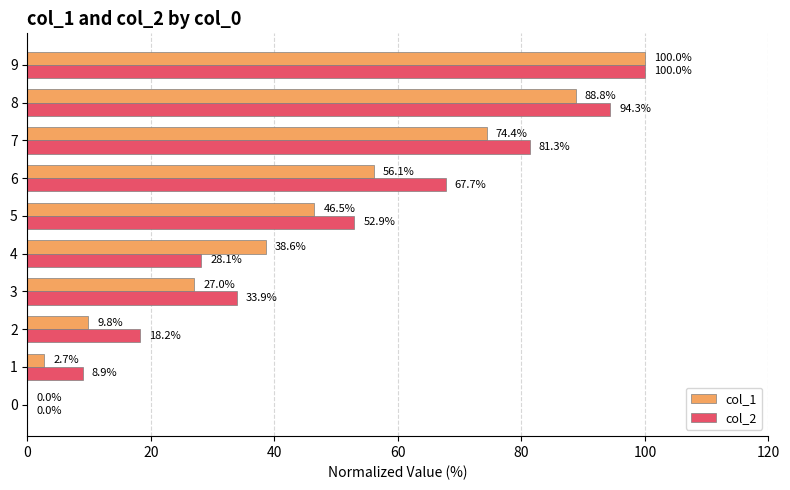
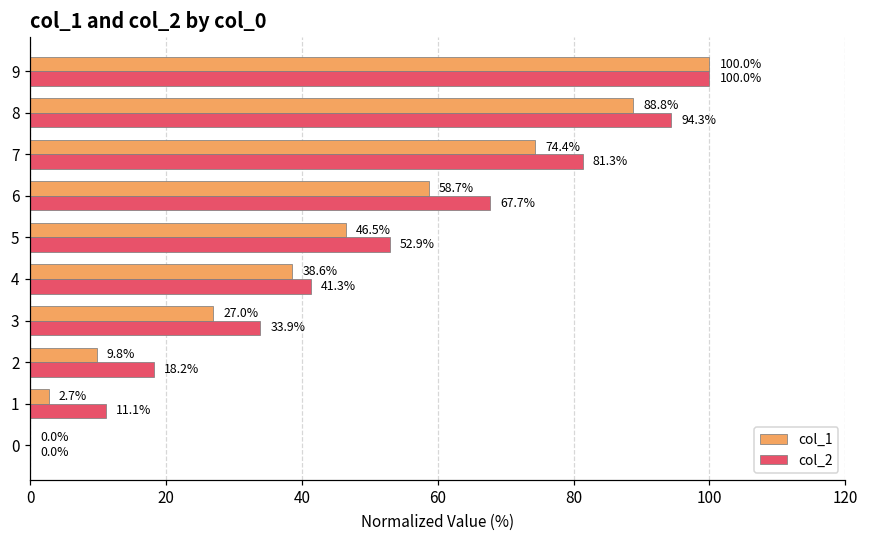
  {
    "col_1": {
      "9": "100.0%",
      "8": "88.8%",
      "7": "74.4%",
-     "6": "56.1%",
+     "6": "58.7%",
      "5": "46.5%",
      "4": "38.6%",
      "3": "27.0%",
      "2": "9.8%",
      "1": "2.7%",
      "0": "0.0%"
    },
    "col_2": {
      "9": "100.0%",
      "8": "94.3%",
      "7": "81.3%",
      "6": "67.7%",
      "5": "52.9%",
-     "4": "28.1%",
+     "4": "41.3%",
      "3": "33.9%",
      "2": "18.2%",
-     "1": "8.9%",
+     "1": "11.1%",
      "0": "0.0%"
    }
  }
